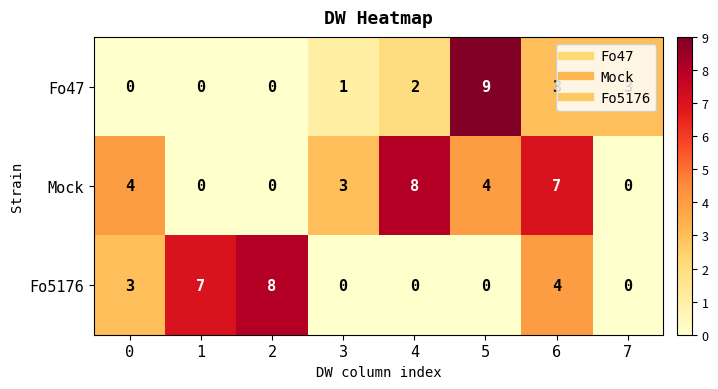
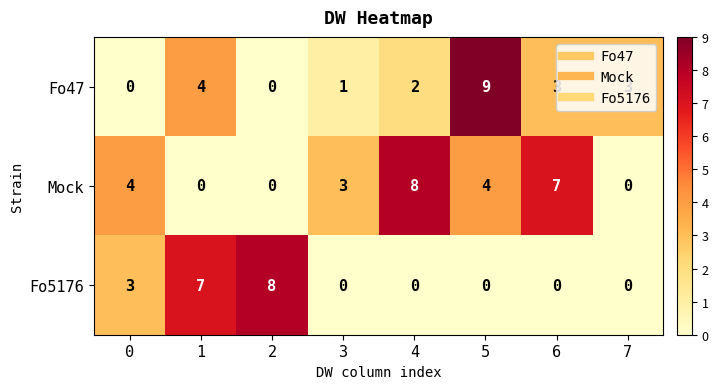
  {
    "Fo47": {
      "0": 0,
-     "1": 0,
+     "1": 4,
      "2": 0,
      "3": 1,
      "4": 2,
      "5": 9
    },
    "Mock": {
      "0": 4,
      "1": 0,
      "2": 0,
      "3": 3,
      "4": 8,
      "5": 4,
      "6": 7,
      "7": 0
    },
    "Fo5176": {
      "0": 3,
      "1": 7,
      "2": 8,
      "3": 0,
      "4": 0,
      "5": 0,
-     "6": 4,
+     "6": 0,
      "7": 0
    }
  }
